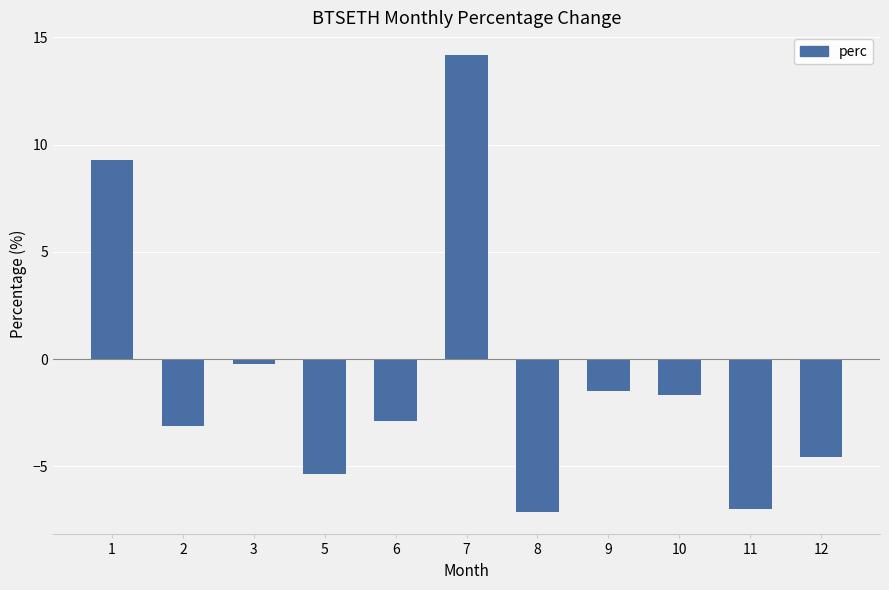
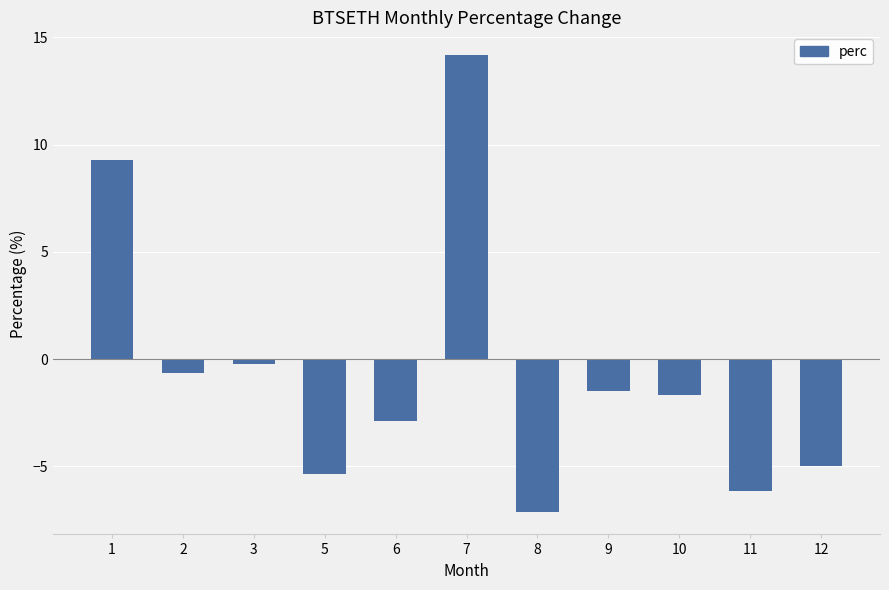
  {
    "1": 9.3,
-   "2": -3.1,
+   "2": -0.7,
    "3": -0.2,
    "5": -5.4,
    "6": -2.9,
    "7": 14.2,
    "8": -7.1,
    "9": -1.5,
    "10": -1.7,
-   "11": -7.0,
-   "12": -4.6
+   "11": -6.1,
+   "12": -5.0
  }
